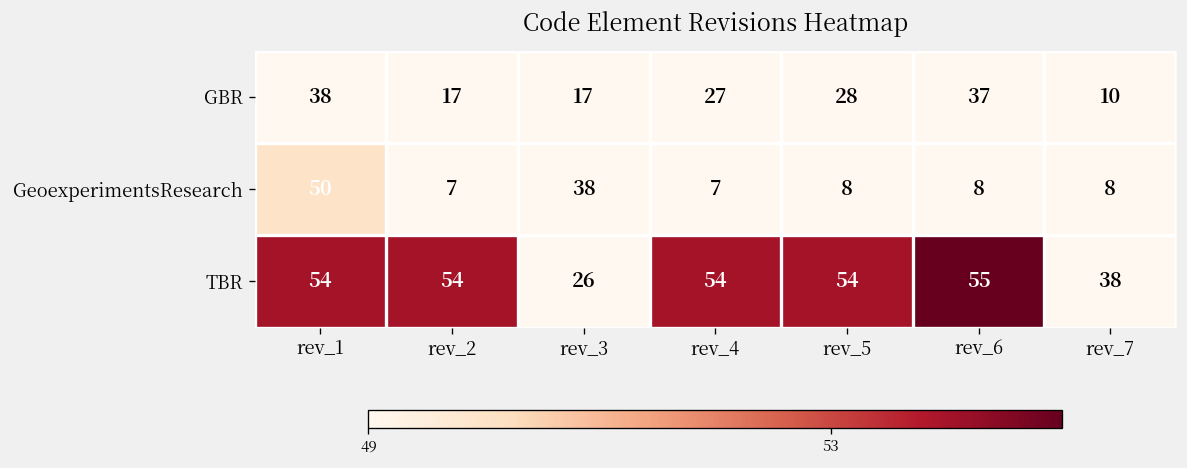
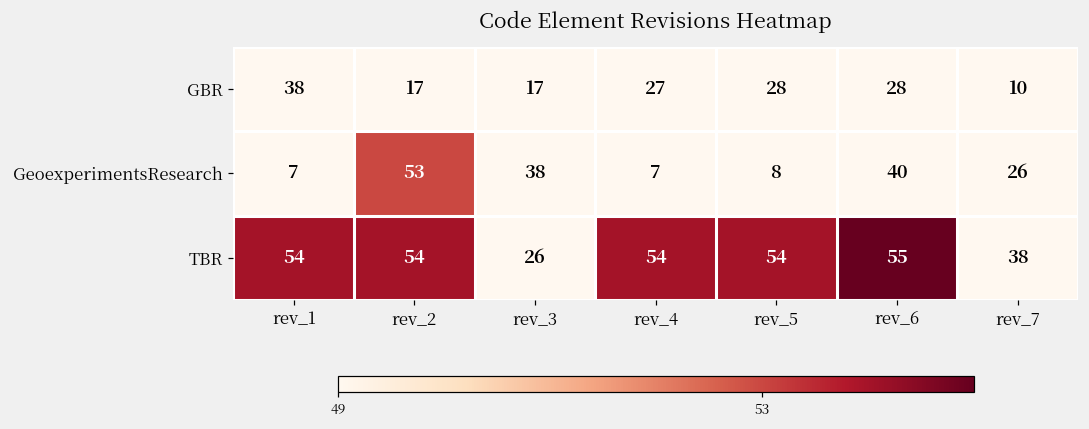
  {
    "GBR": {
      "rev_1": 38,
      "rev_2": 17,
      "rev_3": 17,
      "rev_4": 27,
      "rev_5": 28,
-     "rev_6": 37,
+     "rev_6": 28,
      "rev_7": 10
    },
    "GeoexperimentsResearch": {
-     "rev_1": 50,
-     "rev_2": 7,
+     "rev_1": 7,
+     "rev_2": 53,
      "rev_3": 38,
      "rev_4": 7,
      "rev_5": 8,
-     "rev_6": 8,
-     "rev_7": 8
+     "rev_6": 40,
+     "rev_7": 26
    },
    "TBR": {
      "rev_1": 54,
      "rev_2": 54,
      "rev_3": 26,
      "rev_4": 54,
      "rev_5": 54,
      "rev_6": 55,
      "rev_7": 38
    }
  }
